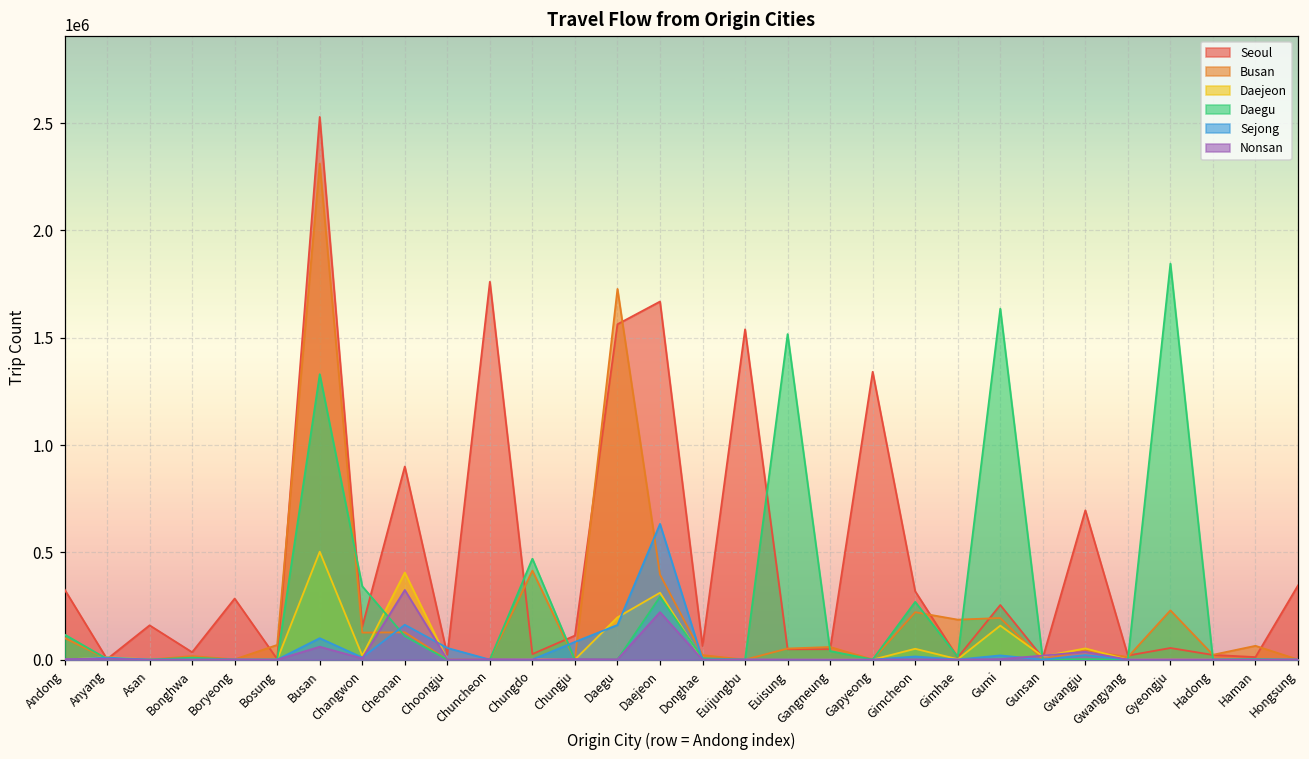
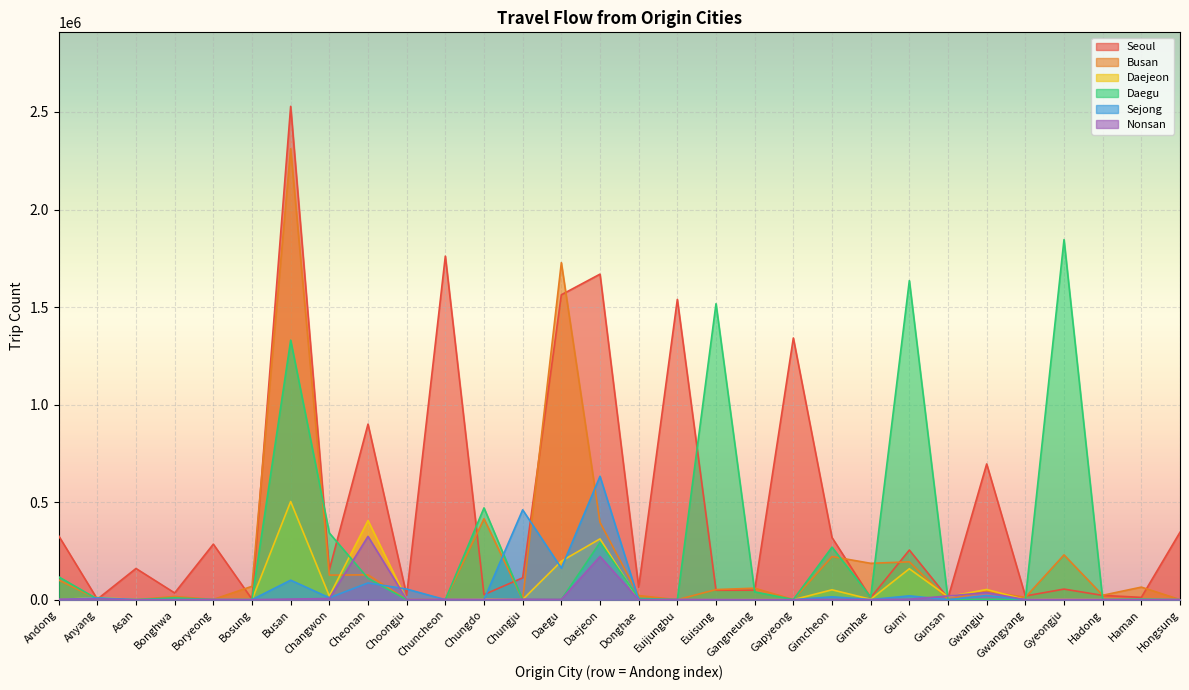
  {
    "Daejeon": {
      "Busan": 500000,
      "Cheonan": 410000,
      "Daegu": 200000,
      "Daejeon": 310000,
      "Gimcheon": 50000,
      "Gumi": 160000
    },
    "Daegu": {
      "Andong": 120000,
      "Busan": 1330000,
      "Changwon": 340000,
      "Cheonan": 110000,
      "Chungdo": 470000,
      "Daejeon": 290000,
      "Euisung": 1520000,
      "Gimcheon": 270000,
      "Gumi": 1640000,
      "Gwangju": 0,
      "Gyeongju": 1850000
    },
    "Sejong": {
      "Busan": 100000,
-     "Cheonan": 160000,
+     "Cheonan": 90000,
      "Choongju": 50000,
-     "Chungju": 80000,
+     "Chungju": 460000,
      "Daegu": 160000,
      "Daejeon": 630000,
      "Gimcheon": 10000,
      "Gumi": 20000,
      "Gwangju": 20000
    },
    "Nonsan": {
-     "Busan": 60000,
+     "Busan": 0,
      "Cheonan": 320000,
      "Daejeon": 220000,
      "Gimcheon": 0,
      "Gumi": 0
    }
  }
